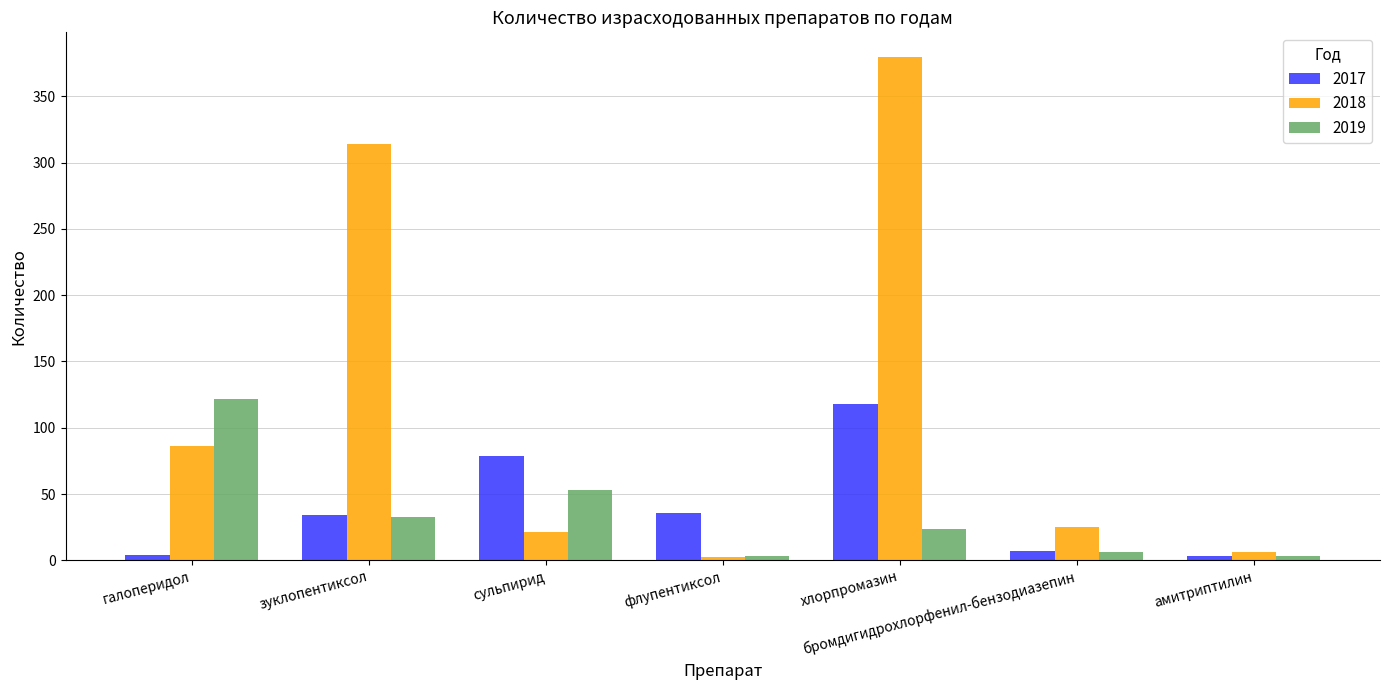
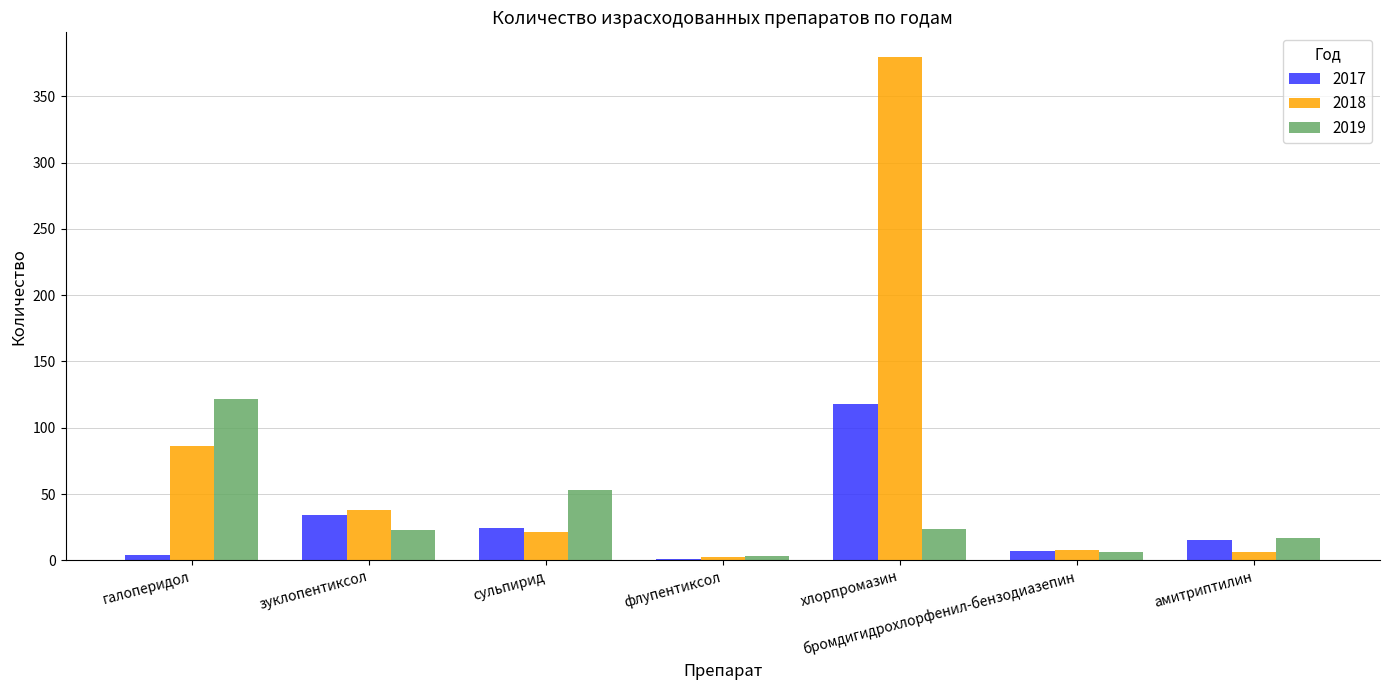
  {
    "2017": {
      "галоперидол": 4,
      "зуклопентиксол": 34,
-     "сульпирид": 79,
-     "флупентиксол": 36,
+     "сульпирид": 24,
+     "флупентиксол": 1,
      "хлорпромазин": 118,
      "бромдигидрохлорфенил-бензодиазепин": 7,
-     "амитриптилин": 3
+     "амитриптилин": 15
    },
    "2018": {
      "галоперидол": 86,
-     "зуклопентиксол": 314,
+     "зуклопентиксол": 38,
      "сульпирид": 21,
      "флупентиксол": 2,
      "хлорпромазин": 379,
-     "бромдигидрохлорфенил-бензодиазепин": 25,
+     "бромдигидрохлорфенил-бензодиазепин": 8,
      "амитриптилин": 6
    },
    "2019": {
      "галоперидол": 121,
-     "зуклопентиксол": 33,
+     "зуклопентиксол": 23,
      "сульпирид": 53,
      "флупентиксол": 3,
      "хлорпромазин": 24,
      "бромдигидрохлорфенил-бензодиазепин": 6,
-     "амитриптилин": 3
+     "амитриптилин": 17
    }
  }
